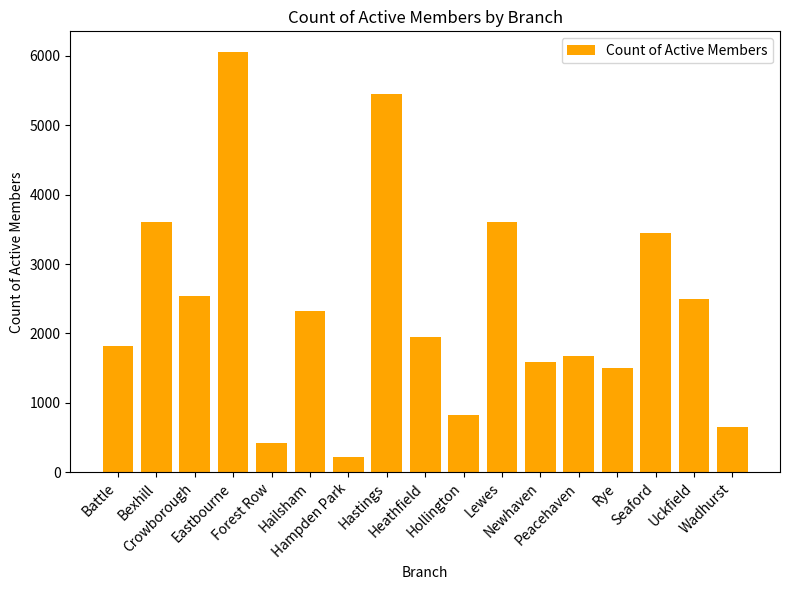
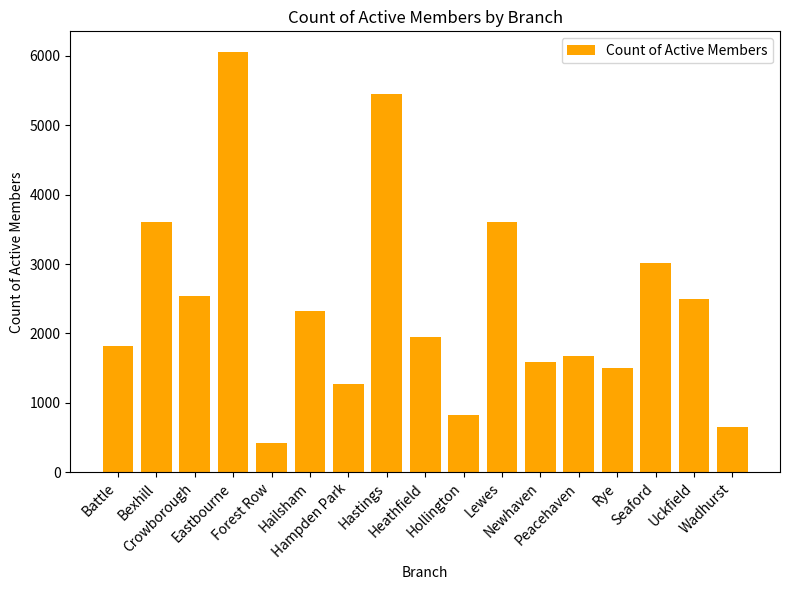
  {
    "Battle": 1800,
    "Bexhill": 3600,
    "Crowborough": 2500,
    "Eastbourne": 6100,
    "Forest Row": 400,
    "Hailsham": 2300,
-   "Hampden Park": 200,
+   "Hampden Park": 1300,
    "Hastings": 5400,
    "Heathfield": 1900,
    "Hollington": 800,
    "Lewes": 3600,
    "Newhaven": 1600,
    "Peacehaven": 1700,
    "Rye": 1500,
-   "Seaford": 3400,
+   "Seaford": 3000,
    "Uckfield": 2500,
    "Wadhurst": 700
  }
